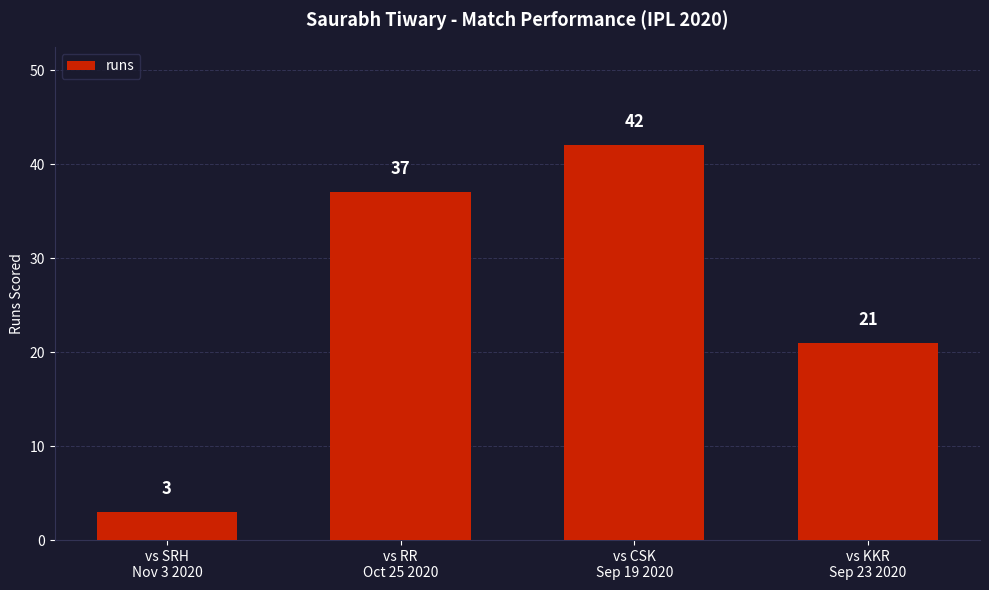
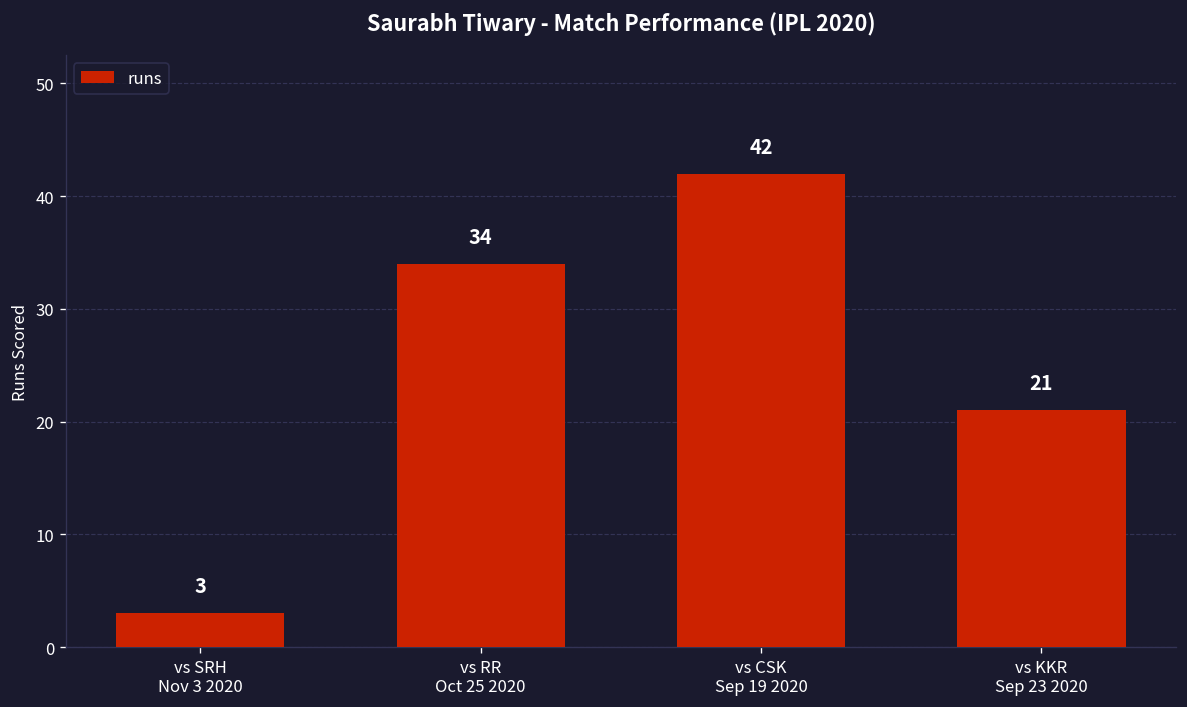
  {
    "vs SRH Nov 3 2020": 3,
-   "vs RR Oct 25 2020": 37,
+   "vs RR Oct 25 2020": 34,
    "vs CSK Sep 19 2020": 42,
    "vs KKR Sep 23 2020": 21
  }
